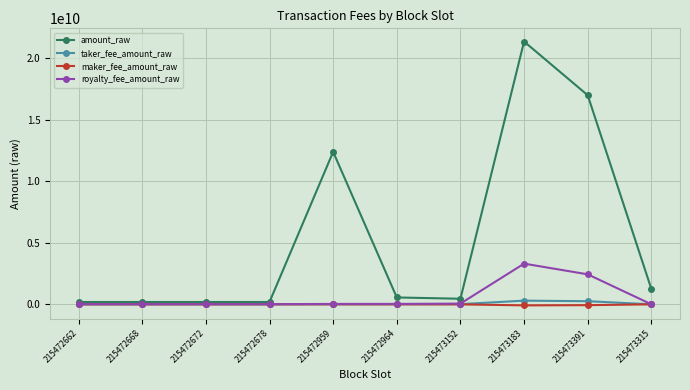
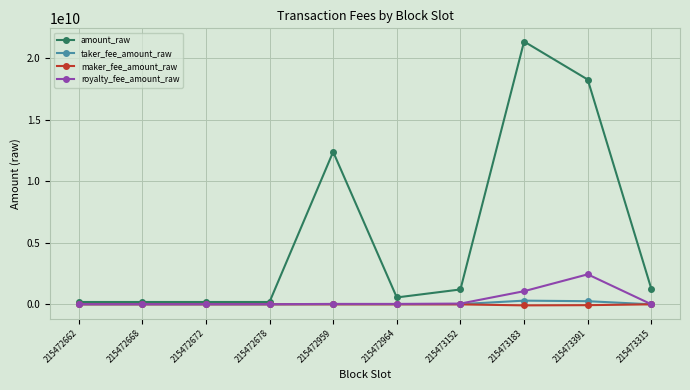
  {
    "amount_raw": {
      "215472959": 12400000000,
      "215472964": 600000000,
-     "215473152": 500000000,
+     "215473152": 1200000000,
      "215473183": 21400000000,
-     "215473391": 17000000000,
+     "215473391": 18300000000,
      "215473315": 1200000000
    },
    "taker_fee_amount_raw": {
      "215473183": 300000000,
      "215473391": 300000000
    },
    "maker_fee_amount_raw": {
      "215473183": -100000000,
      "215473391": -100000000
    },
    "royalty_fee_amount_raw": {
-     "215473183": 3300000000,
+     "215473183": 1100000000,
      "215473391": 2400000000
    }
  }
